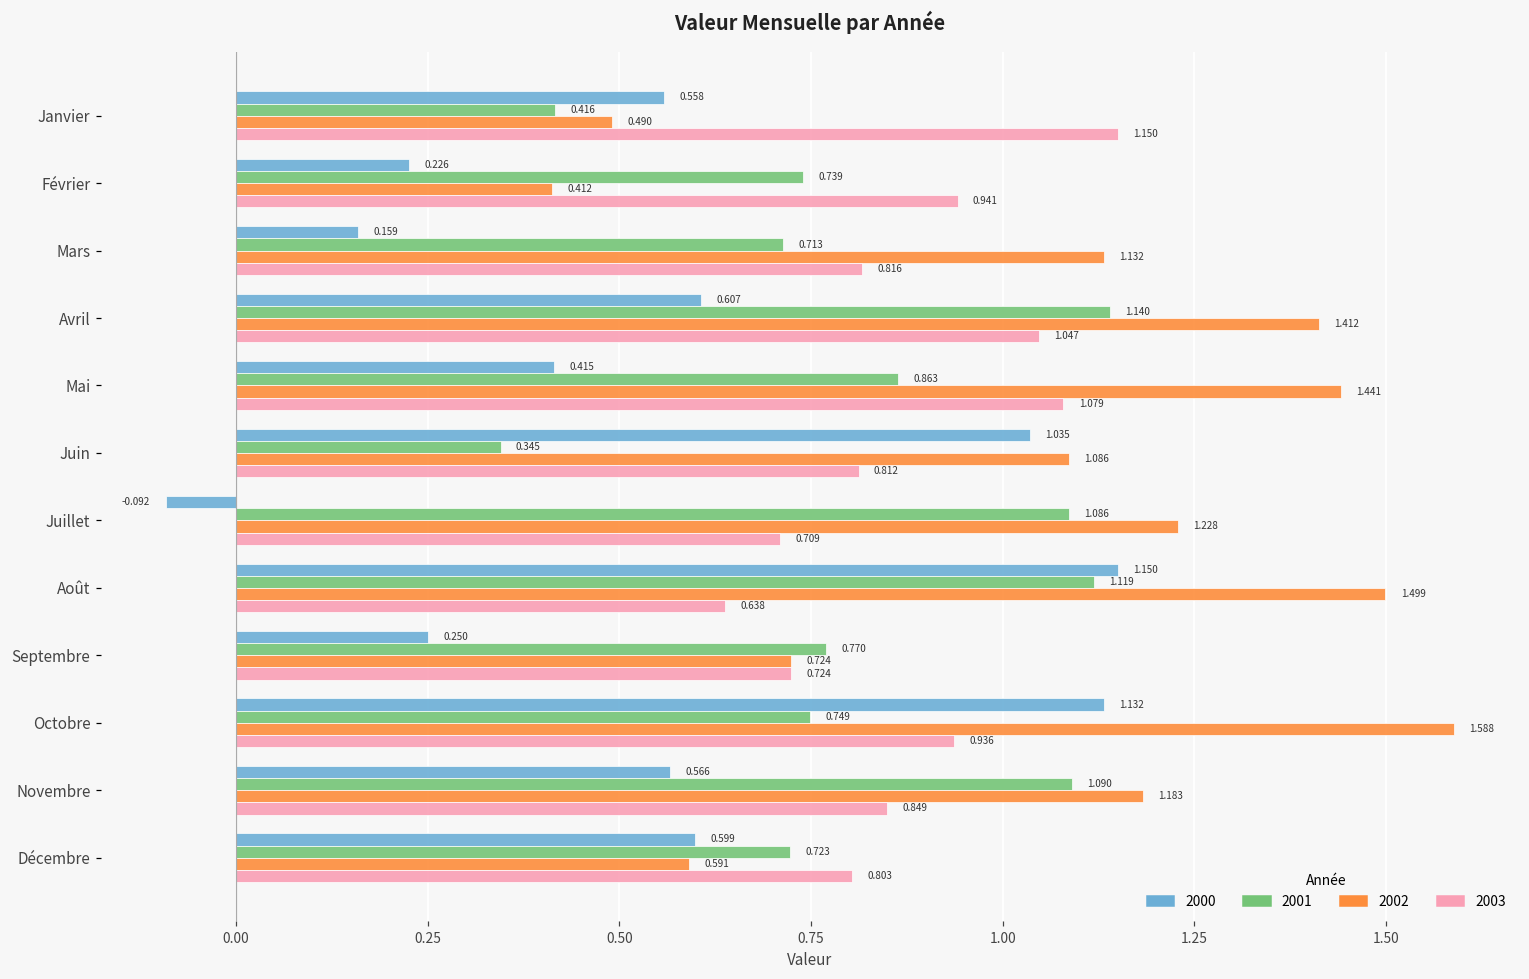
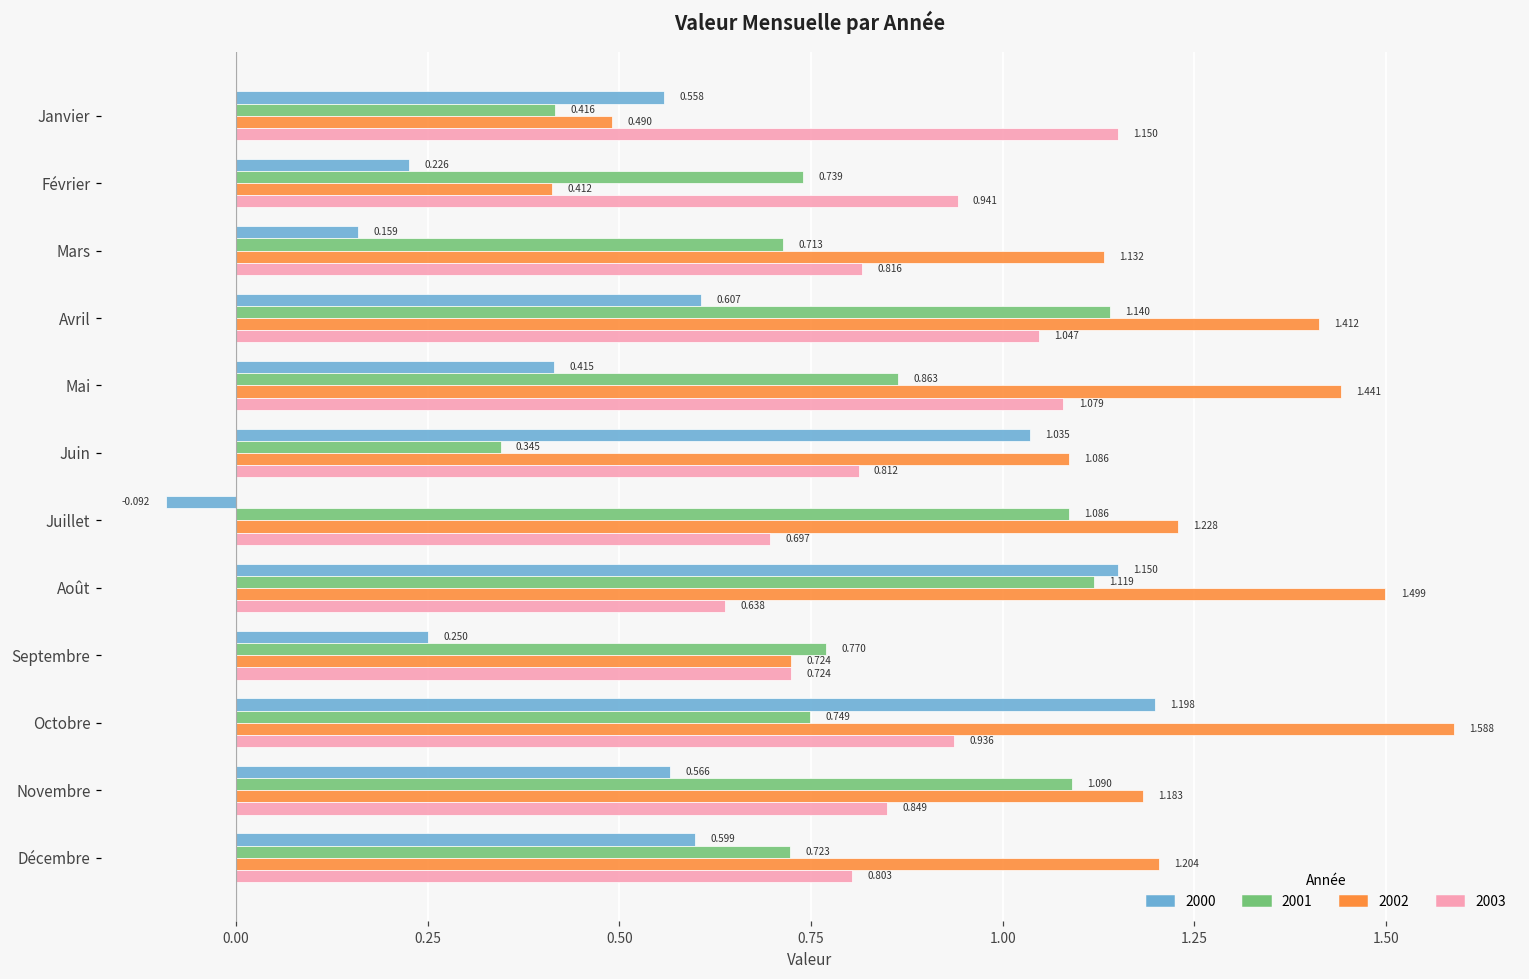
  {
    "2000": {
      "Janvier": 0.558,
      "Février": 0.226,
      "Mars": 0.159,
      "Avril": 0.607,
      "Mai": 0.415,
      "Juin": 1.035,
      "Juillet": -0.092,
      "Août": 1.150,
      "Septembre": 0.250,
-     "Octobre": 1.132,
+     "Octobre": 1.198,
      "Novembre": 0.566,
      "Décembre": 0.599
    },
    "2001": {
      "Janvier": 0.416,
      "Février": 0.739,
      "Mars": 0.713,
      "Avril": 1.140,
      "Mai": 0.863,
      "Juin": 0.345,
      "Juillet": 1.086,
      "Août": 1.119,
      "Septembre": 0.770,
      "Octobre": 0.749,
      "Novembre": 1.090,
      "Décembre": 0.723
    },
    "2002": {
      "Janvier": 0.490,
      "Février": 0.412,
      "Mars": 1.132,
      "Avril": 1.412,
      "Mai": 1.441,
      "Juin": 1.086,
      "Juillet": 1.228,
      "Août": 1.499,
      "Septembre": 0.724,
      "Octobre": 1.588,
      "Novembre": 1.183,
-     "Décembre": 0.591
+     "Décembre": 1.204
    },
    "2003": {
      "Janvier": 1.150,
      "Février": 0.941,
      "Mars": 0.816,
      "Avril": 1.047,
      "Mai": 1.079,
      "Juin": 0.812,
-     "Juillet": 0.709,
+     "Juillet": 0.697,
      "Août": 0.638,
      "Septembre": 0.724,
      "Octobre": 0.936,
      "Novembre": 0.849,
      "Décembre": 0.803
    }
  }
